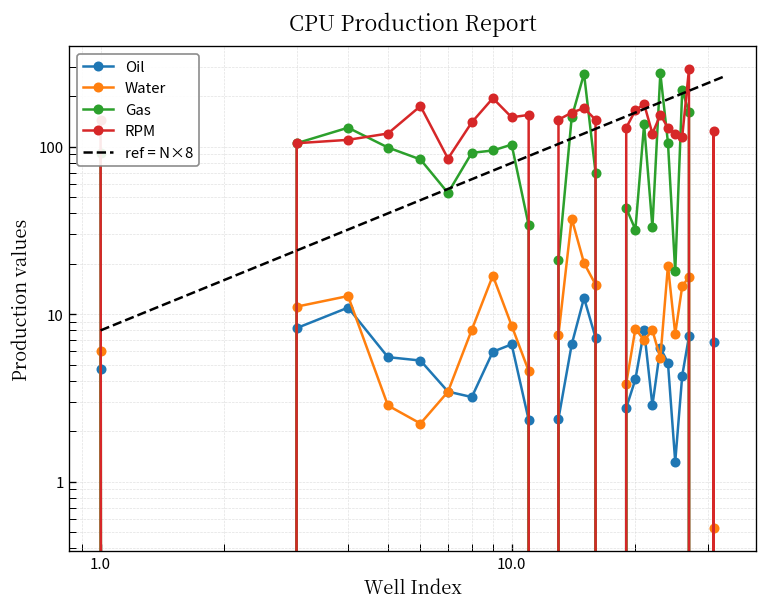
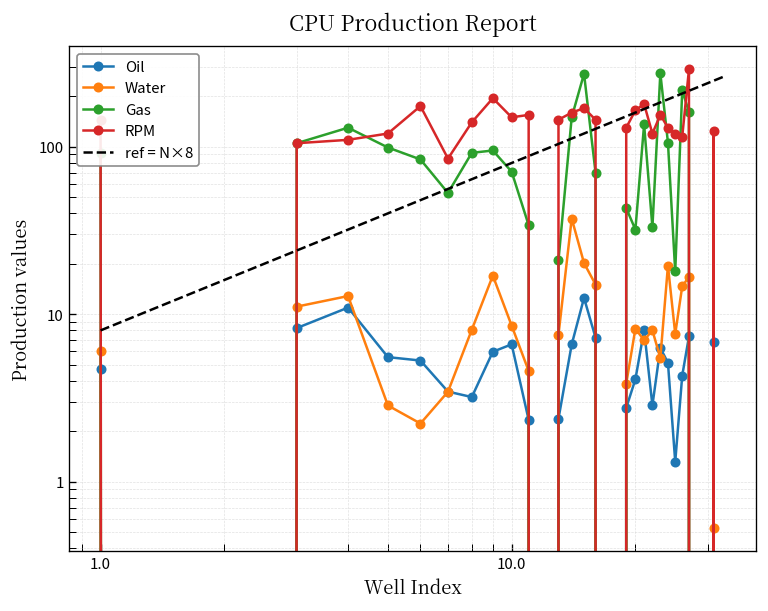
  {
    "Oil": {
      "1.0": 4.7,
      "10.0": 7
    },
    "Water": {
      "1.0": 6,
      "10.0": 9
    },
    "Gas": {
-     "10.0": 100
+     "10.0": 70
    },
    "RPM": {
      "10.0": 150
    },
    "ref = N×8": {
      "1.0": 8
    }
  }
